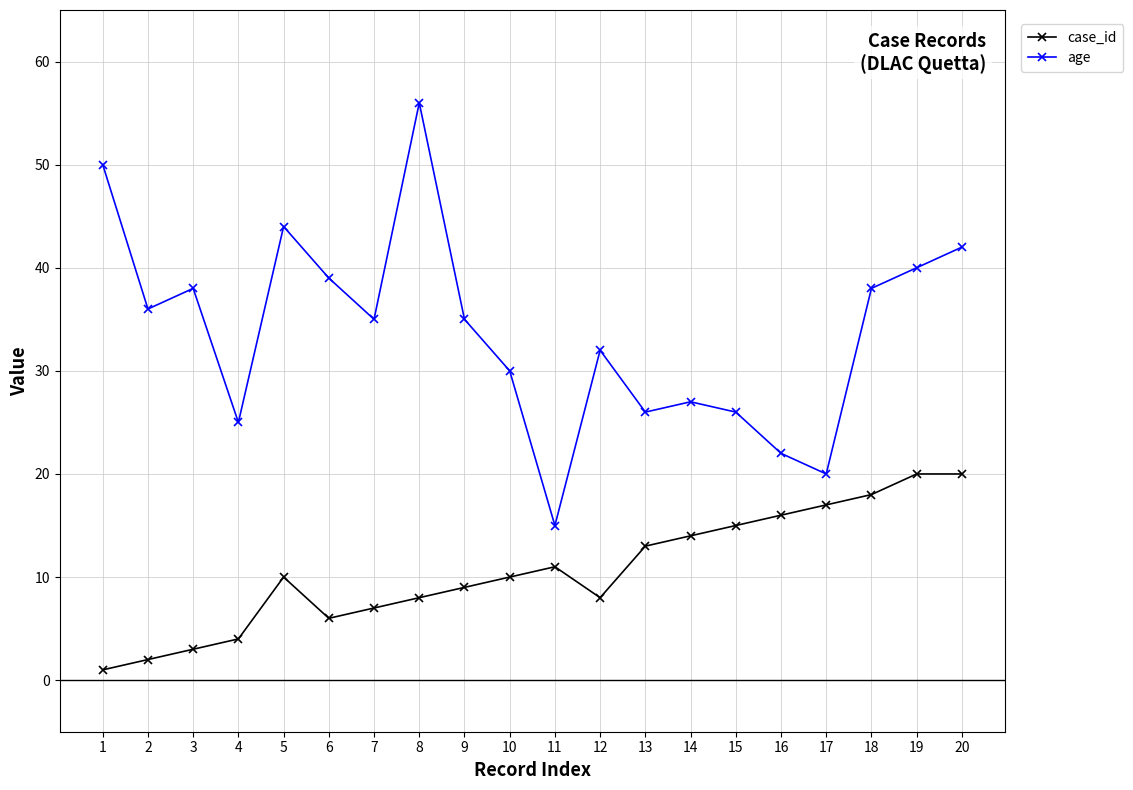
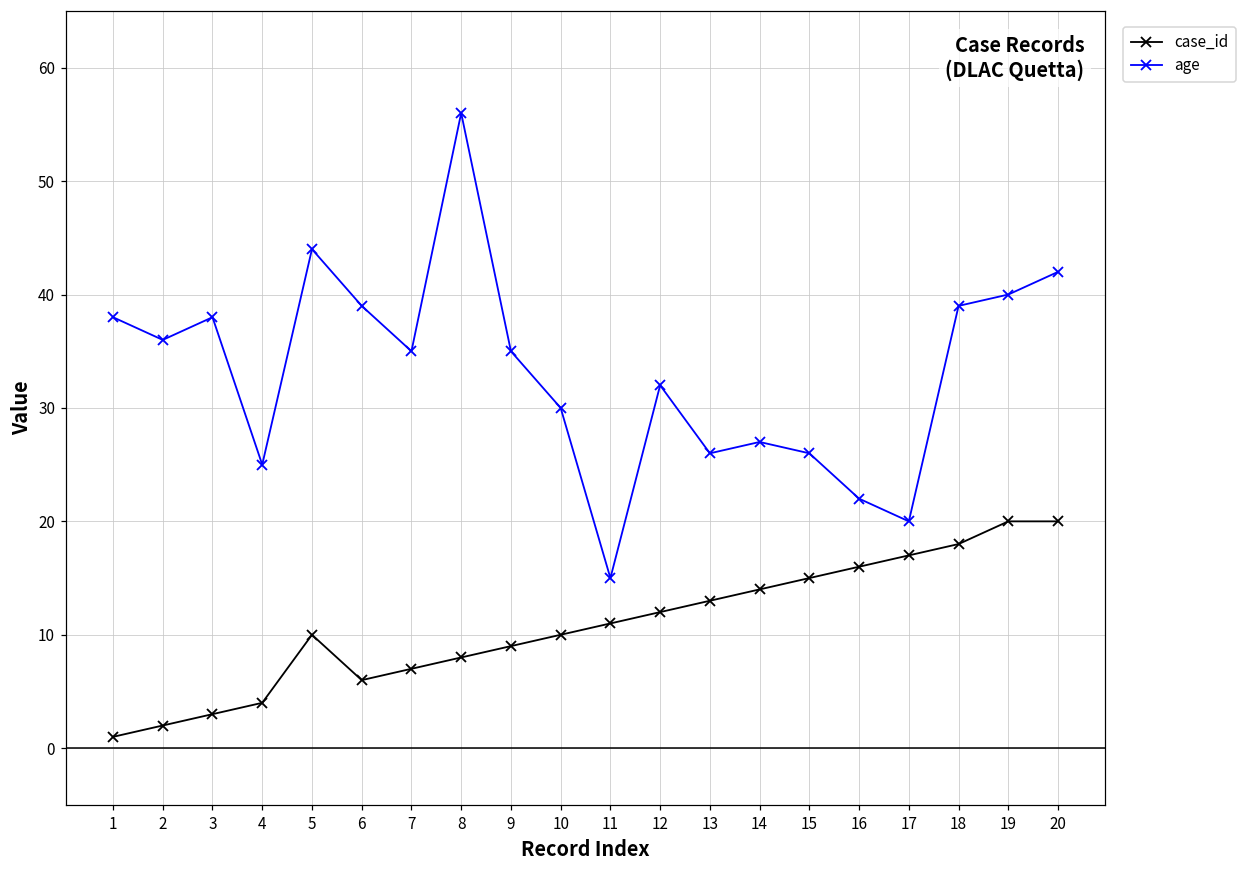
  {
    "case_id": {
      "1": 1,
      "2": 2,
      "3": 3,
      "4": 4,
      "5": 10,
      "6": 6,
      "7": 7,
      "8": 8,
      "9": 9,
      "10": 10,
      "11": 11,
-     "12": 8,
+     "12": 12,
      "13": 13,
      "14": 14,
      "15": 15,
      "16": 16,
      "17": 17,
      "18": 18,
      "19": 20,
      "20": 20
    },
    "age": {
-     "1": 50,
+     "1": 38,
      "2": 36,
      "3": 38,
      "4": 25,
      "5": 44,
      "6": 39,
      "7": 35,
      "8": 56,
      "9": 35,
      "10": 30,
      "11": 15,
      "12": 32,
      "13": 26,
      "14": 27,
      "15": 26,
      "16": 22,
      "17": 20,
-     "18": 38,
+     "18": 39,
      "19": 40,
      "20": 42
    }
  }
